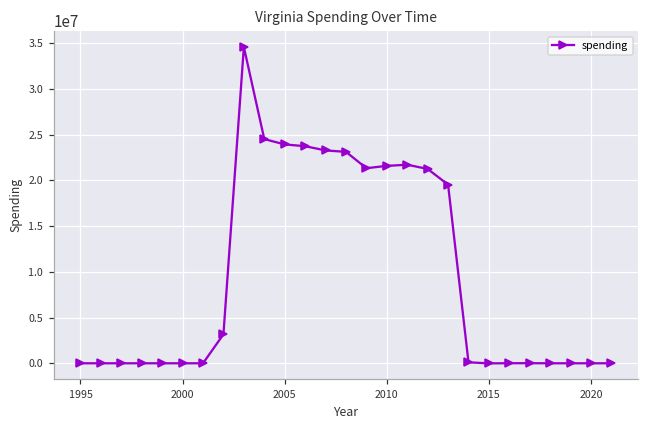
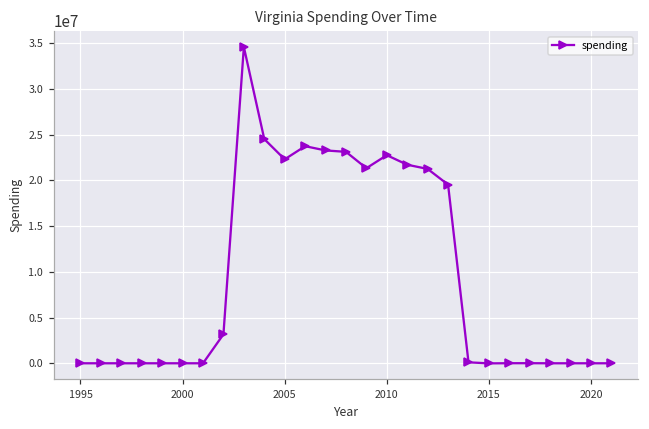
  {
    "1995": 0,
    "2000": 0,
-   "2005": 24000000,
-   "2010": 22000000,
+   "2005": 22000000,
+   "2010": 23000000,
    "2015": 0,
    "2020": 0
  }
